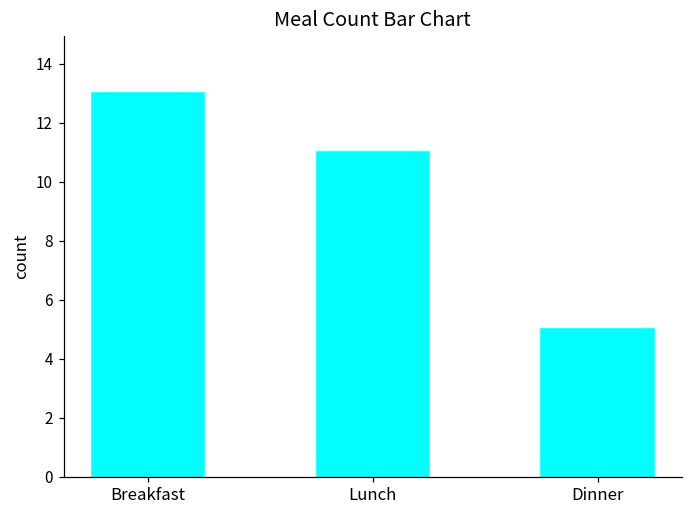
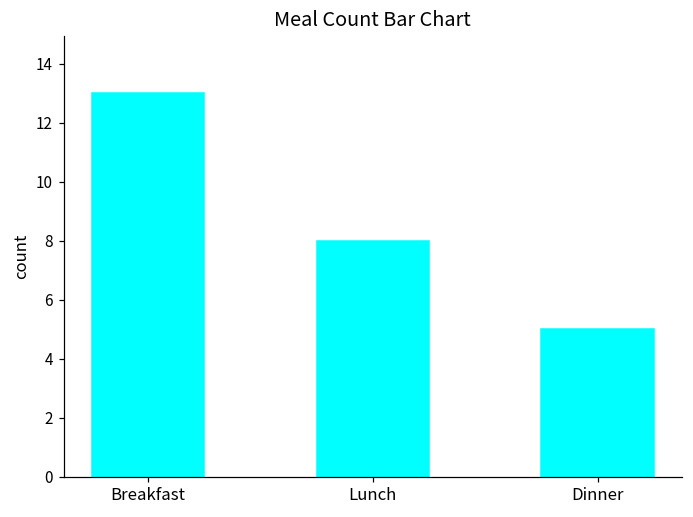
  {
    "Breakfast": 13,
-   "Lunch": 11,
+   "Lunch": 8,
    "Dinner": 5
  }
